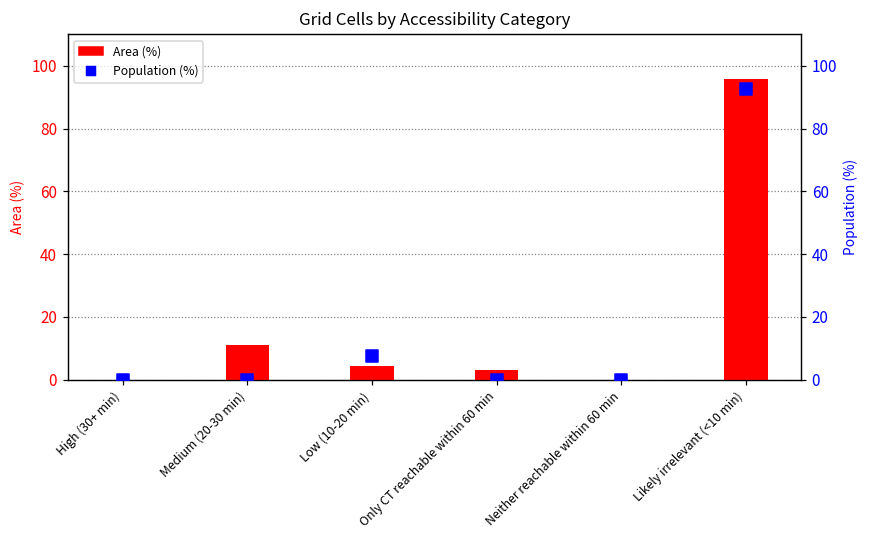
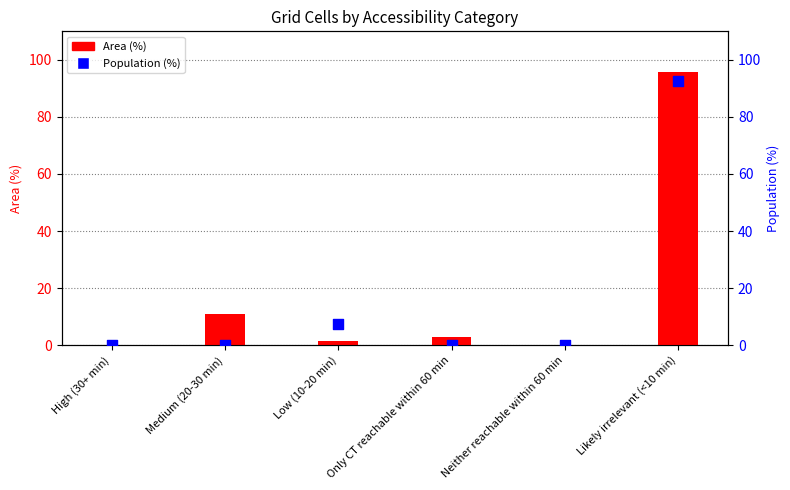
  {
    "Area (%)": {
      "High (30+ min)": 0,
      "Medium (20-30 min)": 11,
-     "Low (10-20 min)": 4,
+     "Low (10-20 min)": 1,
      "Only CT reachable within 60 min": 3,
      "Neither reachable within 60 min": 0,
      "Likely irrelevant (<10 min)": 96
    }
  }
